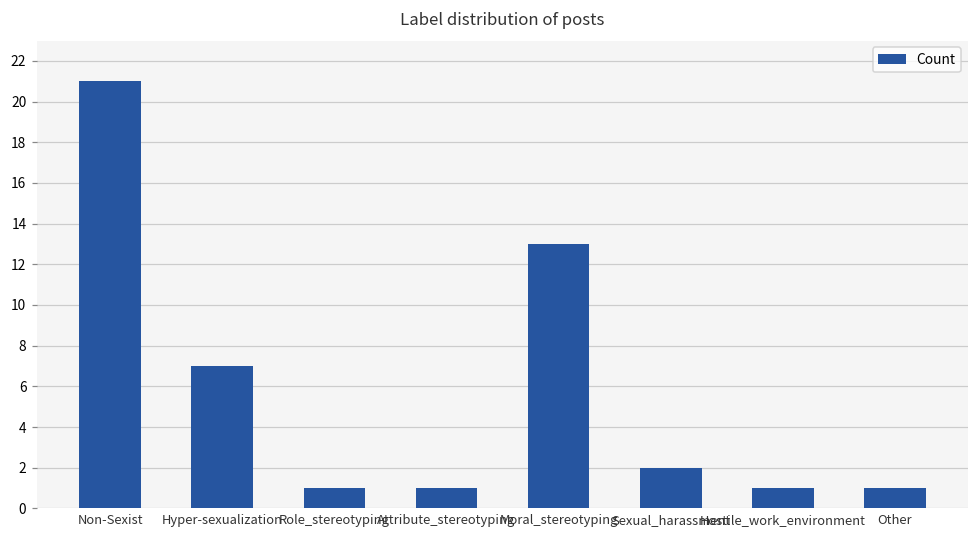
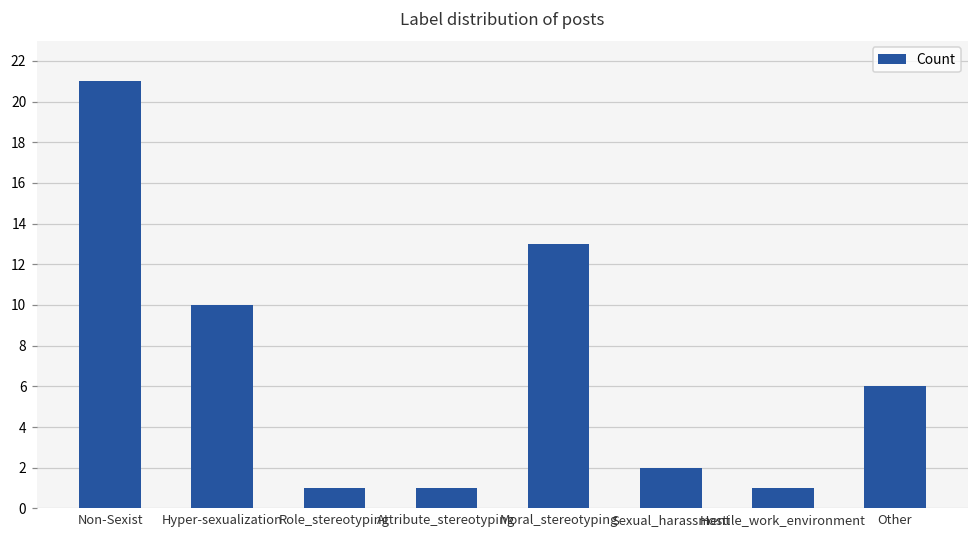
  {
    "Non-Sexist": 21,
-   "Hyper-sexualization": 7,
+   "Hyper-sexualization": 10,
    "Role_stereotyping": 1,
    "Attribute_stereotyping": 1,
    "Moral_stereotyping": 13,
-   "Other": 1
+   "Other": 6
  }
